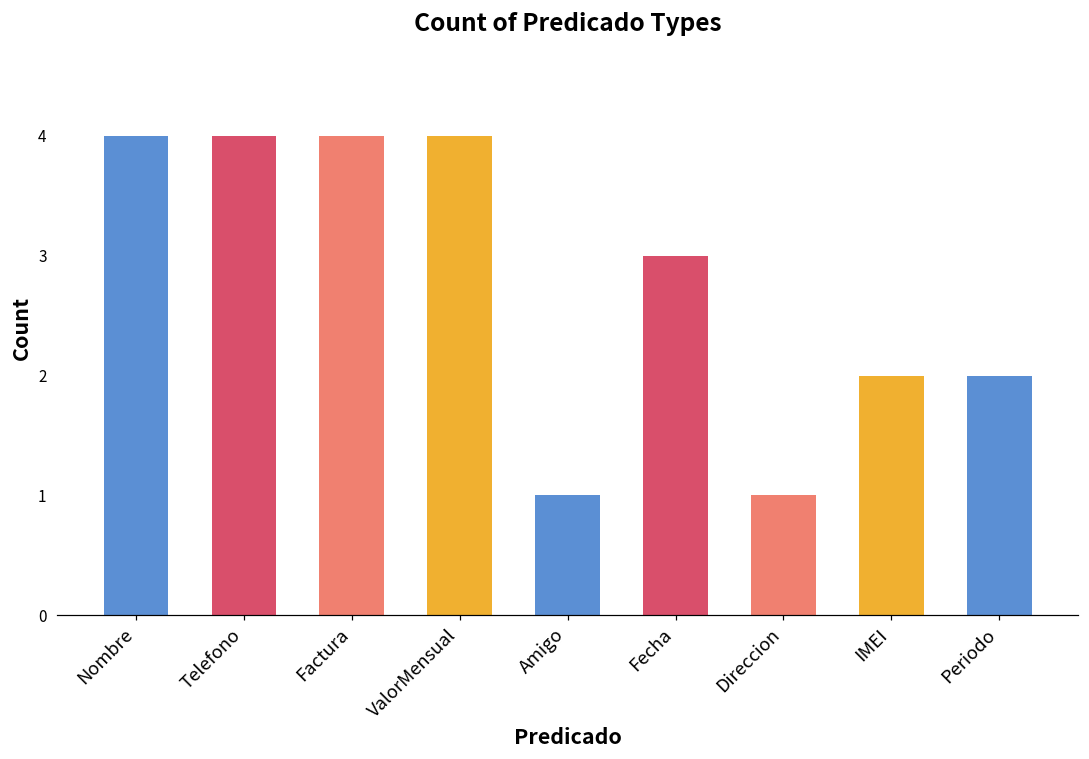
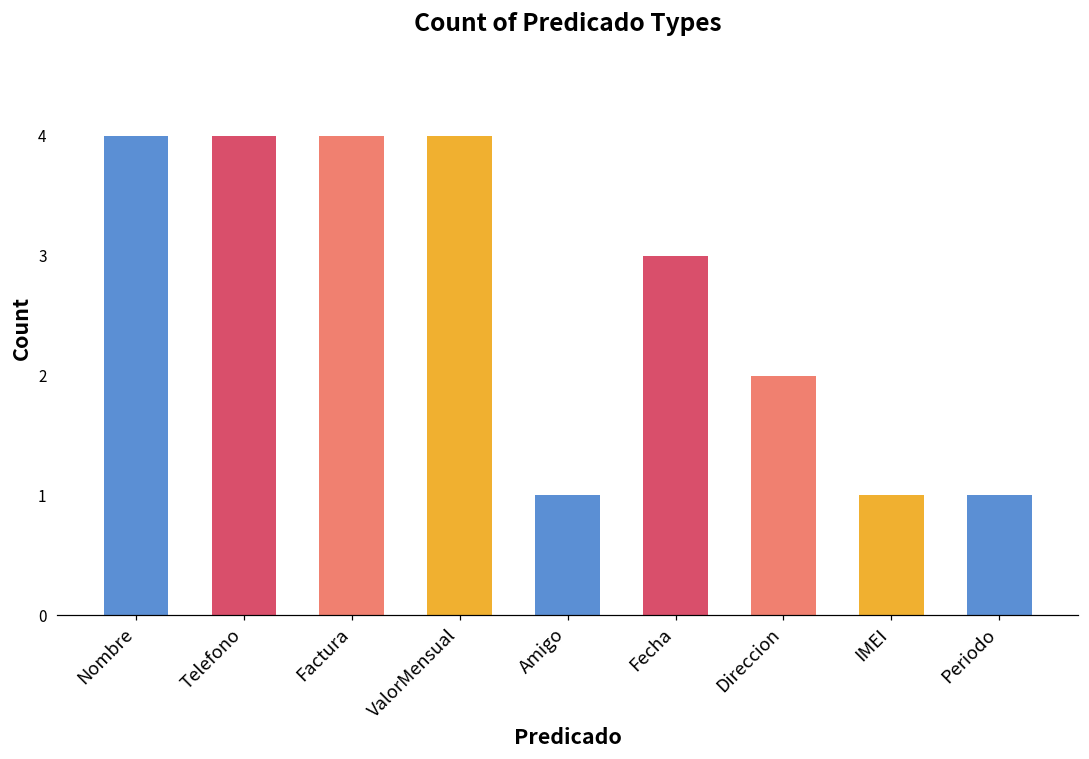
  {
    "Nombre": 4,
    "Telefono": 4,
    "Factura": 4,
    "ValorMensual": 4,
    "Amigo": 1,
    "Fecha": 3,
-   "Direccion": 1,
-   "IMEI": 2,
-   "Periodo": 2
+   "Direccion": 2,
+   "IMEI": 1,
+   "Periodo": 1
  }
